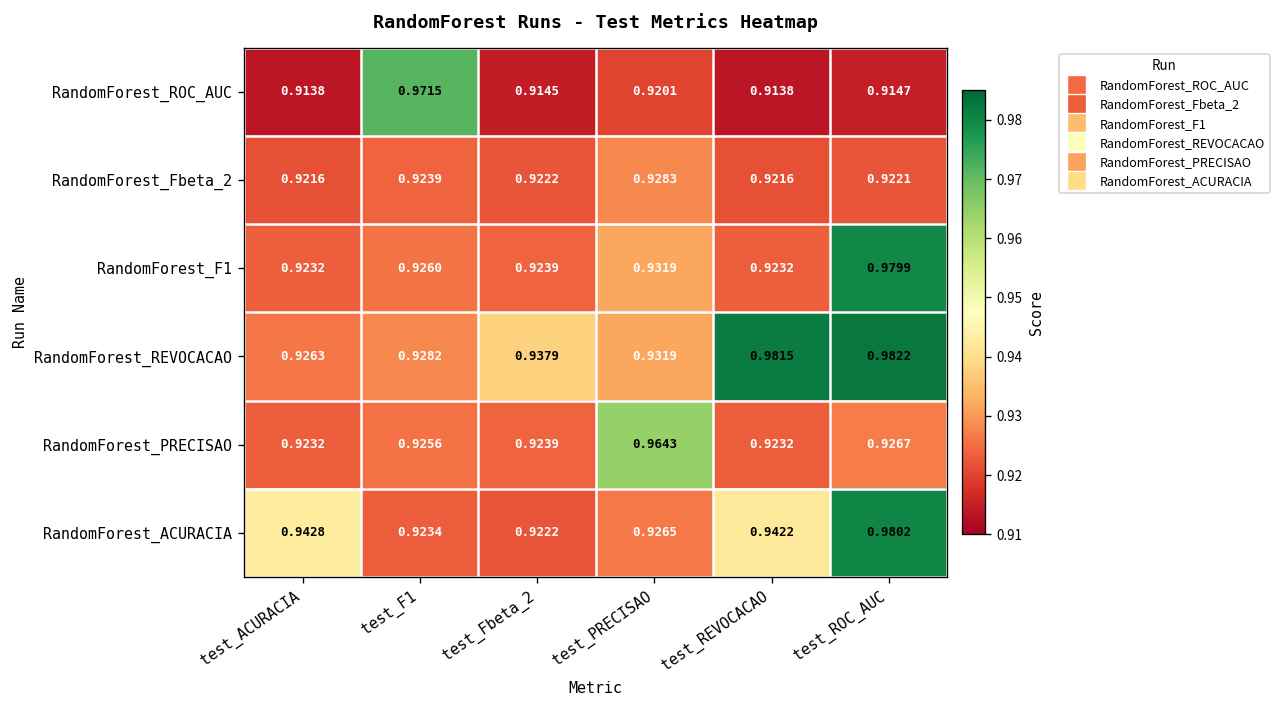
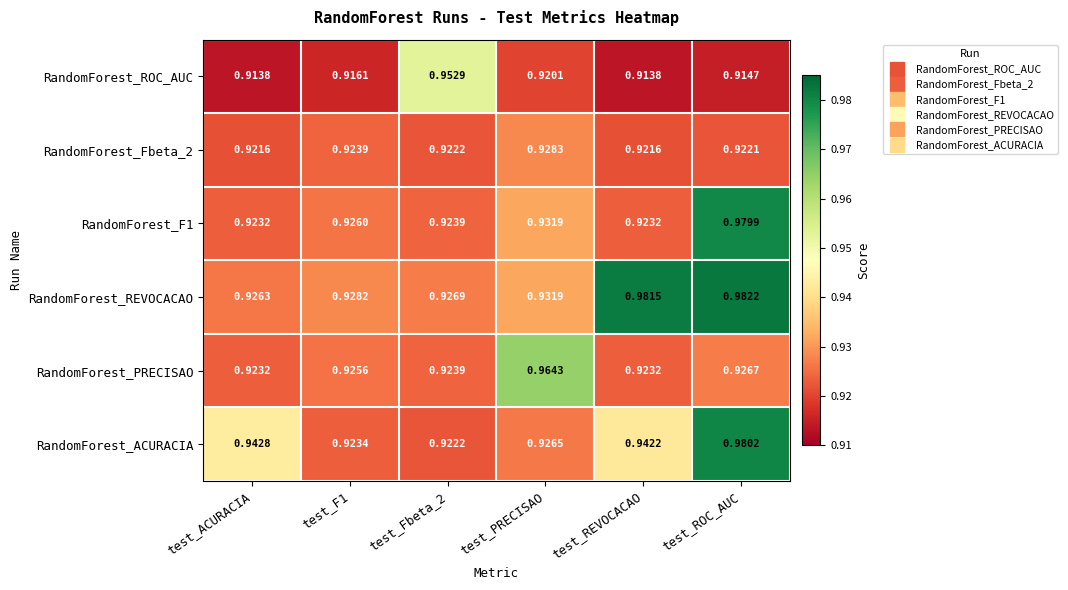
  {
    "RandomForest_ROC_AUC": {
      "test_ACURACIA": 0.9138,
-     "test_F1": 0.9715,
-     "test_Fbeta_2": 0.9145,
+     "test_F1": 0.9161,
+     "test_Fbeta_2": 0.9529,
      "test_PRECISAO": 0.9201,
      "test_REVOCACAO": 0.9138,
      "test_ROC_AUC": 0.9147
    },
    "RandomForest_Fbeta_2": {
      "test_ACURACIA": 0.9216,
      "test_F1": 0.9239,
      "test_Fbeta_2": 0.9222,
      "test_PRECISAO": 0.9283,
      "test_REVOCACAO": 0.9216,
      "test_ROC_AUC": 0.9221
    },
    "RandomForest_F1": {
      "test_ACURACIA": 0.9232,
      "test_F1": 0.9260,
      "test_Fbeta_2": 0.9239,
      "test_PRECISAO": 0.9319,
      "test_REVOCACAO": 0.9232,
      "test_ROC_AUC": 0.9799
    },
    "RandomForest_REVOCACAO": {
      "test_ACURACIA": 0.9263,
      "test_F1": 0.9282,
-     "test_Fbeta_2": 0.9379,
+     "test_Fbeta_2": 0.9269,
      "test_PRECISAO": 0.9319,
      "test_REVOCACAO": 0.9815,
      "test_ROC_AUC": 0.9822
    },
    "RandomForest_PRECISAO": {
      "test_ACURACIA": 0.9232,
      "test_F1": 0.9256,
      "test_Fbeta_2": 0.9239,
      "test_PRECISAO": 0.9643,
      "test_REVOCACAO": 0.9232,
      "test_ROC_AUC": 0.9267
    },
    "RandomForest_ACURACIA": {
      "test_ACURACIA": 0.9428,
      "test_F1": 0.9234,
      "test_Fbeta_2": 0.9222,
      "test_PRECISAO": 0.9265,
      "test_REVOCACAO": 0.9422,
      "test_ROC_AUC": 0.9802
    }
  }
